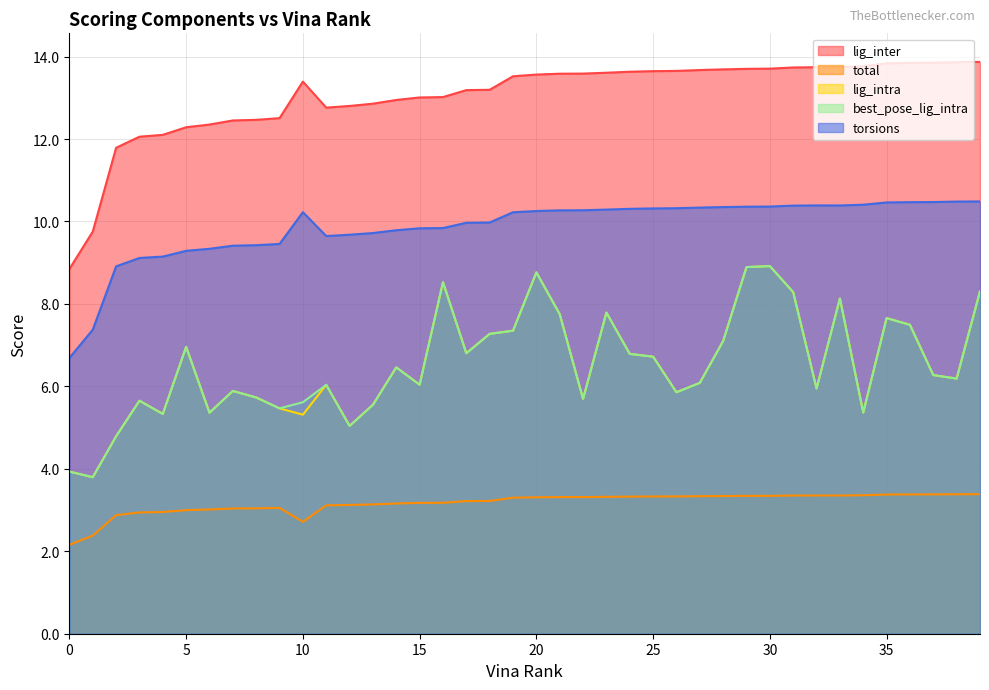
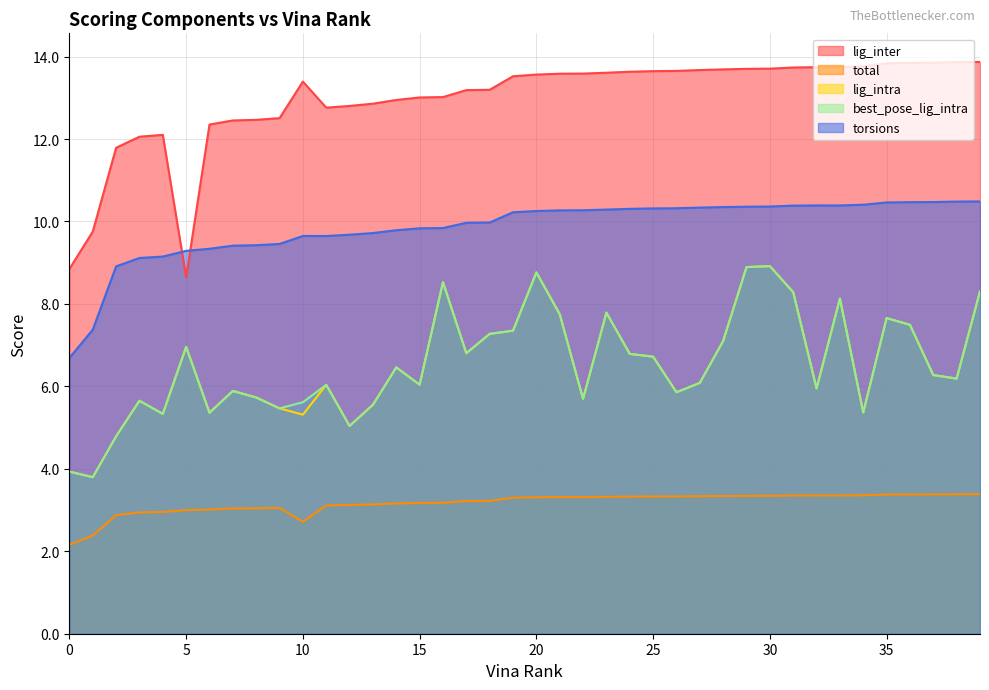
  {
    "lig_inter": {
      "0": 8.8,
-     "5": 12.3,
+     "5": 8.6,
      "10": 13.4,
      "15": 13.0,
      "20": 13.6,
      "25": 13.6,
      "30": 13.7
    },
    "total": {
      "0": 2.2,
      "5": 3.0,
      "10": 2.7,
      "15": 3.2,
      "20": 3.3,
      "25": 3.3,
      "30": 3.3,
      "35": 3.4
    },
    "lig_intra": {
      "10": 5.3
    },
    "best_pose_lig_intra": {
      "10": 5.6
    },
    "torsions": {
      "0": 6.7,
      "5": 9.3,
-     "10": 10.2,
+     "10": 9.6,
      "15": 9.8,
      "20": 10.3,
      "25": 10.3,
      "30": 10.4,
      "35": 10.5
    }
  }
